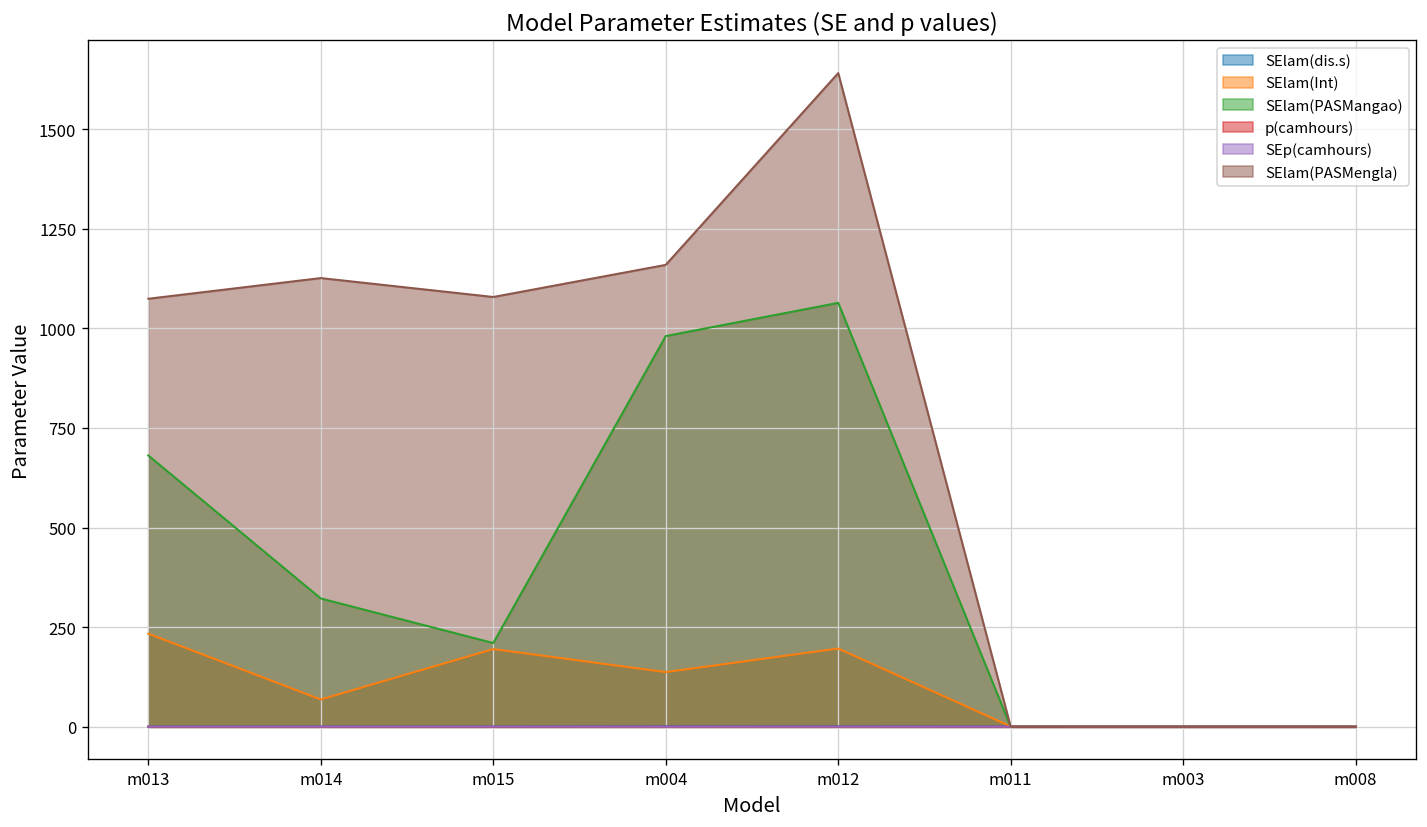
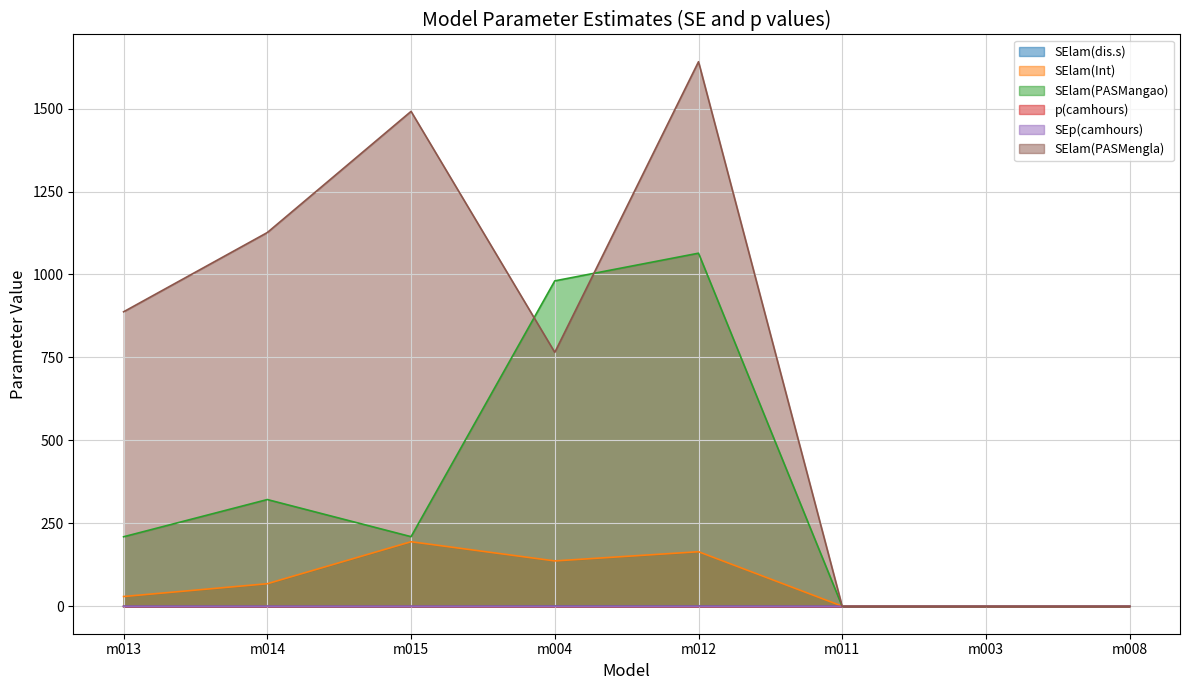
  {
    "SEp(camhours)": {
      "m013": 0,
      "m014": 0,
      "m015": 0,
      "m004": 0,
      "m012": 0
    },
    "SElam(Int)": {
-     "m013": 230,
+     "m013": 30,
      "m014": 70,
      "m015": 200,
      "m004": 140,
-     "m012": 200
+     "m012": 160
    },
    "SElam(PASMangao)": {
-     "m013": 680,
+     "m013": 210,
      "m014": 320,
      "m015": 210,
      "m004": 980,
      "m012": 1060
    },
    "SElam(PASMengla)": {
-     "m013": 1070,
+     "m013": 890,
      "m014": 1130,
-     "m015": 1080,
-     "m004": 1160,
+     "m015": 1490,
+     "m004": 770,
      "m012": 1640
    }
  }
